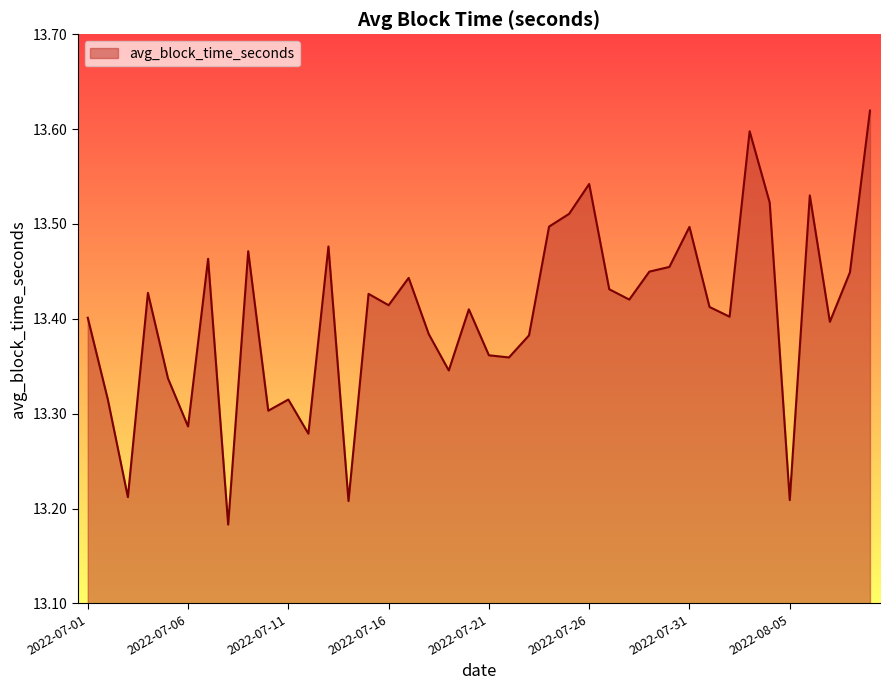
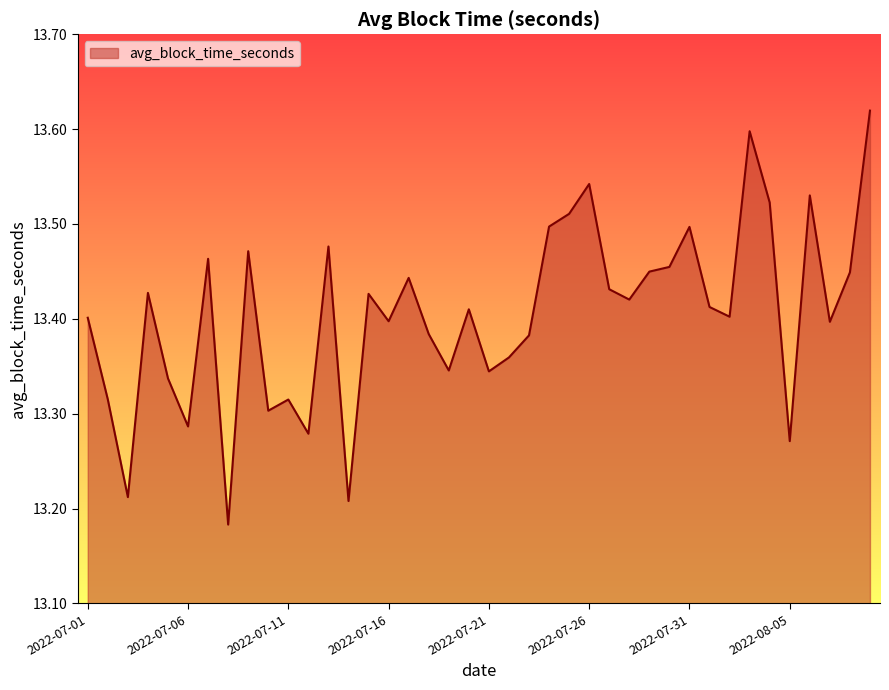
  {
    "2022-07-01": 13.40,
    "2022-07-06": 13.29,
    "2022-07-11": 13.31,
-   "2022-07-16": 13.41,
-   "2022-07-21": 13.36,
+   "2022-07-16": 13.40,
+   "2022-07-21": 13.34,
    "2022-07-26": 13.54,
    "2022-07-31": 13.50,
-   "2022-08-05": 13.21
+   "2022-08-05": 13.27
  }
